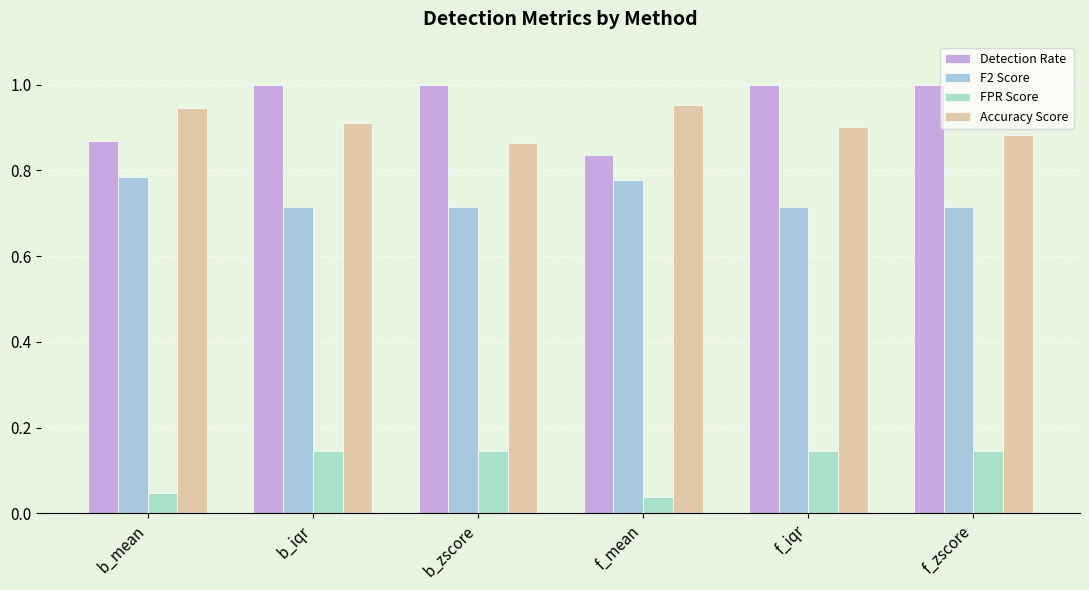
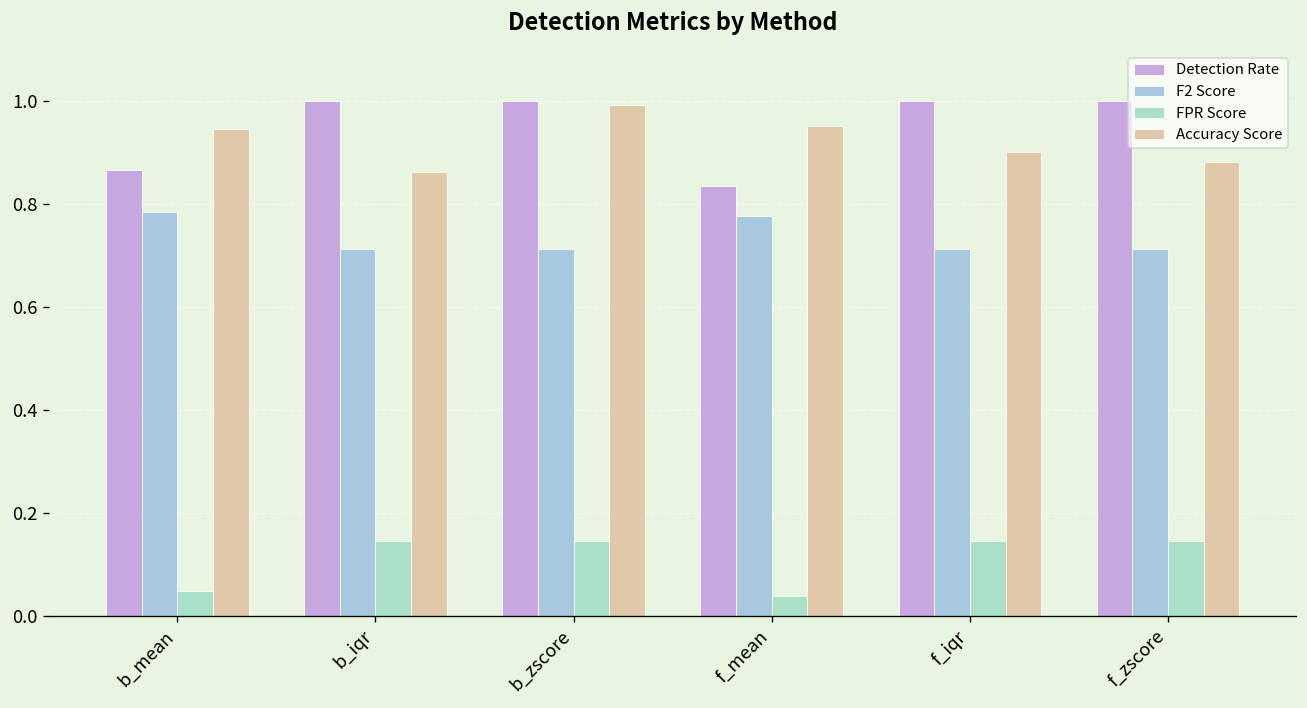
  {
    "Accuracy Score": {
      "b_mean": 0.95,
-     "b_iqr": 0.91,
-     "b_zscore": 0.86,
+     "b_iqr": 0.86,
+     "b_zscore": 0.99,
      "f_mean": 0.95,
      "f_iqr": 0.90,
      "f_zscore": 0.88
    }
  }
